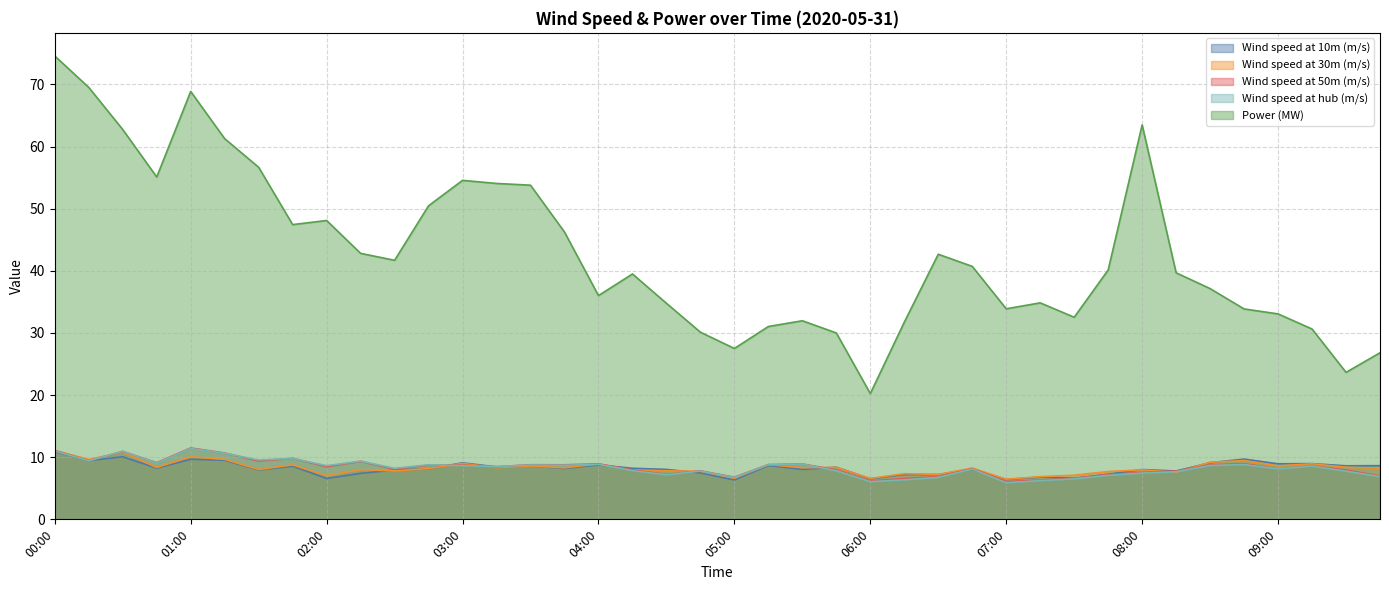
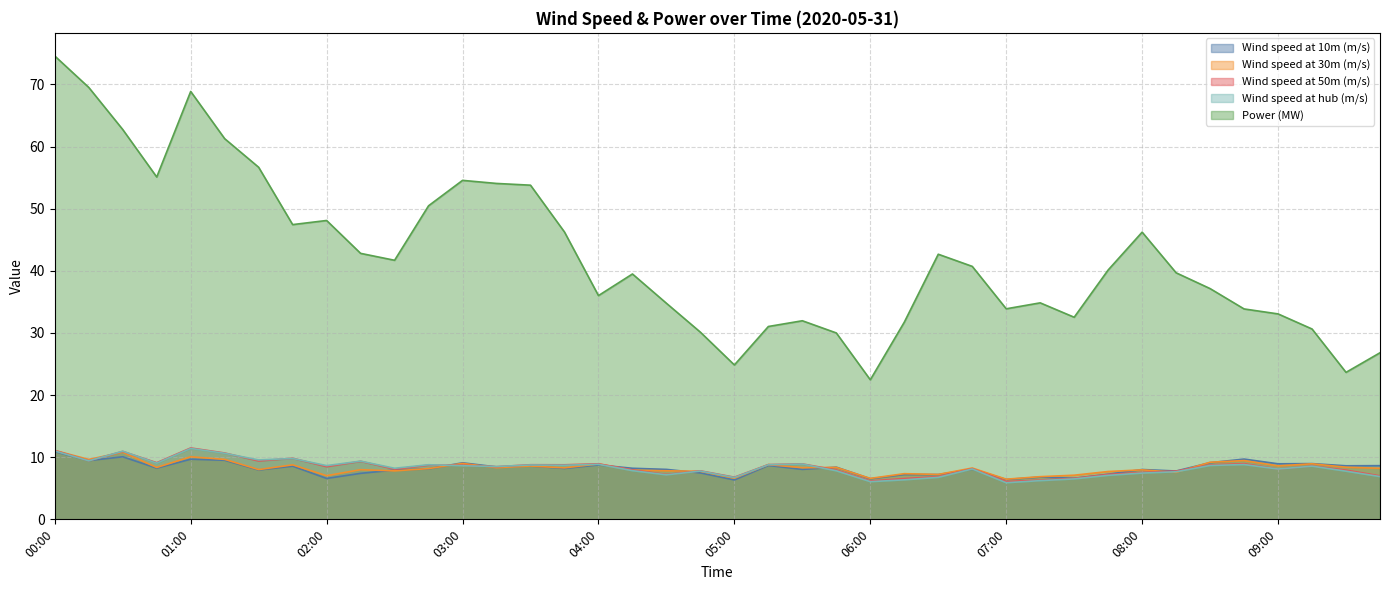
  {
    "Power (MW)": {
      "00:00": 75,
      "01:00": 69,
      "02:00": 48,
      "03:00": 55,
      "04:00": 36,
-     "05:00": 28,
-     "06:00": 20,
+     "05:00": 25,
+     "06:00": 22,
      "07:00": 34,
-     "08:00": 63,
+     "08:00": 46,
      "09:00": 33
    }
  }
